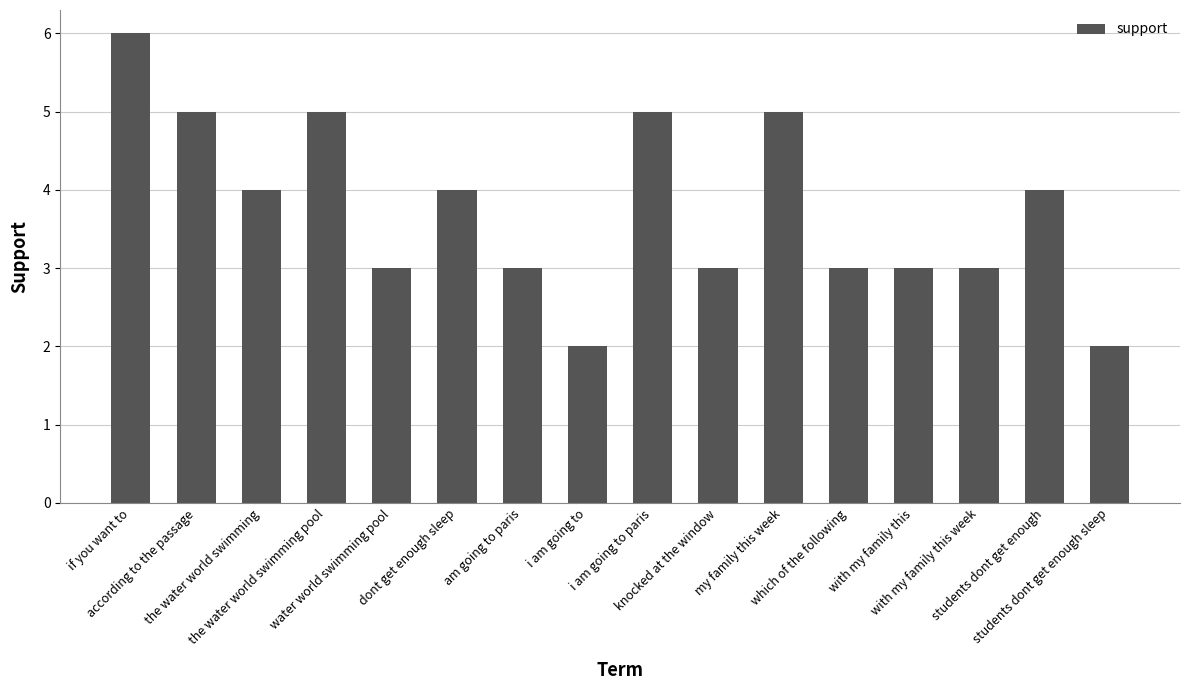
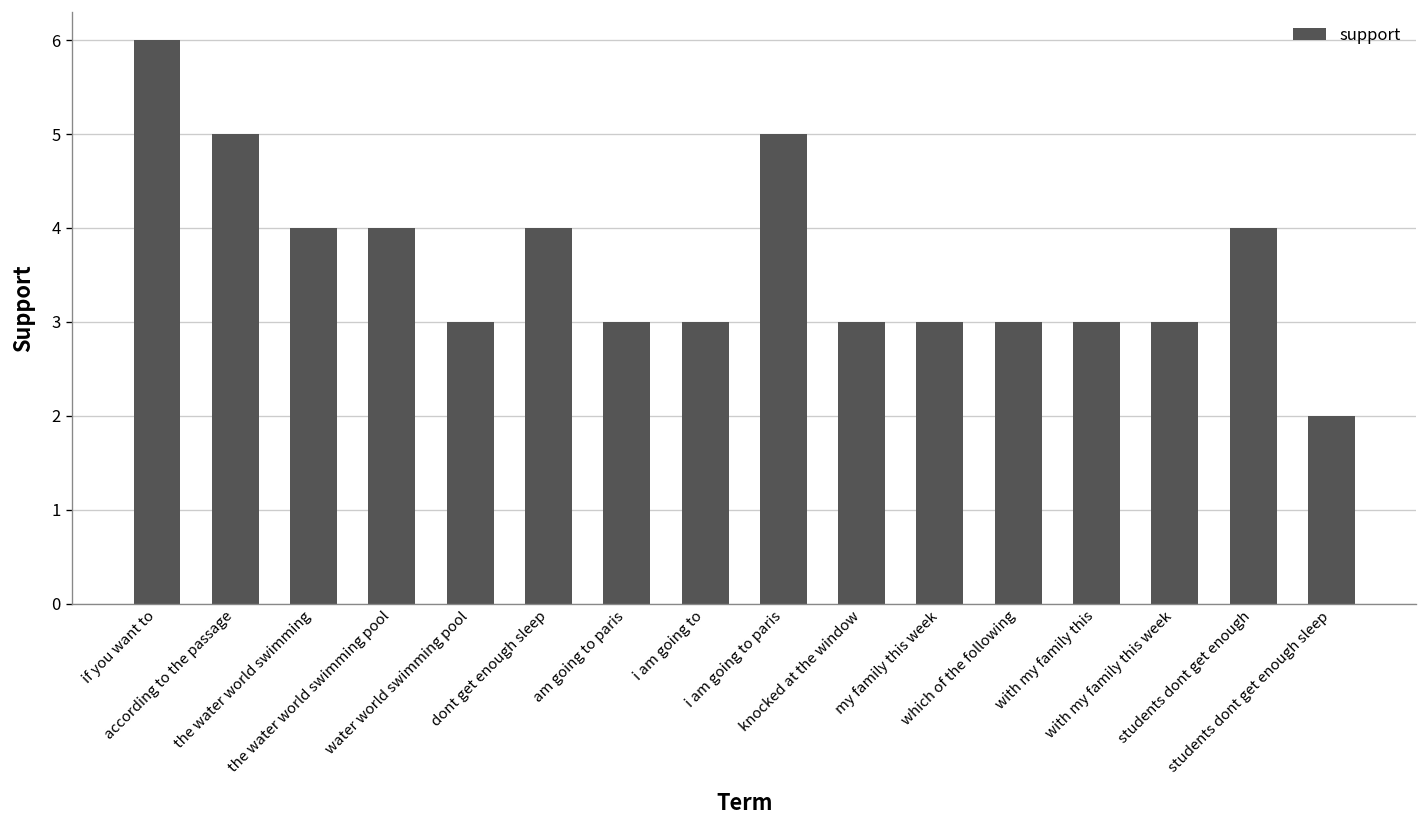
  {
    "if you want to": 6,
    "according to the passage": 5,
    "the water world swimming": 4,
-   "the water world swimming pool": 5,
+   "the water world swimming pool": 4,
    "water world swimming pool": 3,
    "dont get enough sleep": 4,
    "am going to paris": 3,
-   "i am going to": 2,
+   "i am going to": 3,
    "i am going to paris": 5,
    "knocked at the window": 3,
-   "my family this week": 5,
+   "my family this week": 3,
    "which of the following": 3,
    "with my family this": 3,
    "with my family this week": 3,
    "students dont get enough": 4,
    "students dont get enough sleep": 2
  }
